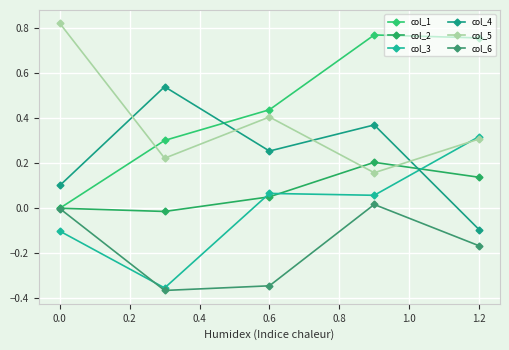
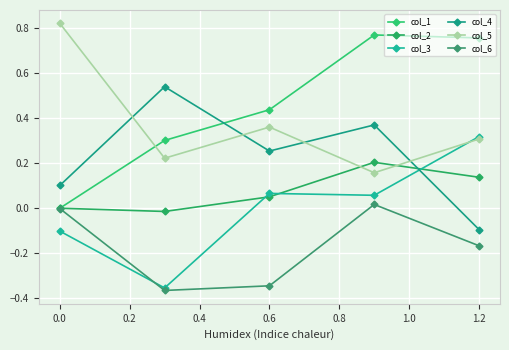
  {
    "col_5": {
      "0.0": 0.82,
-     "0.6": 0.40
+     "0.6": 0.36
    }
  }
